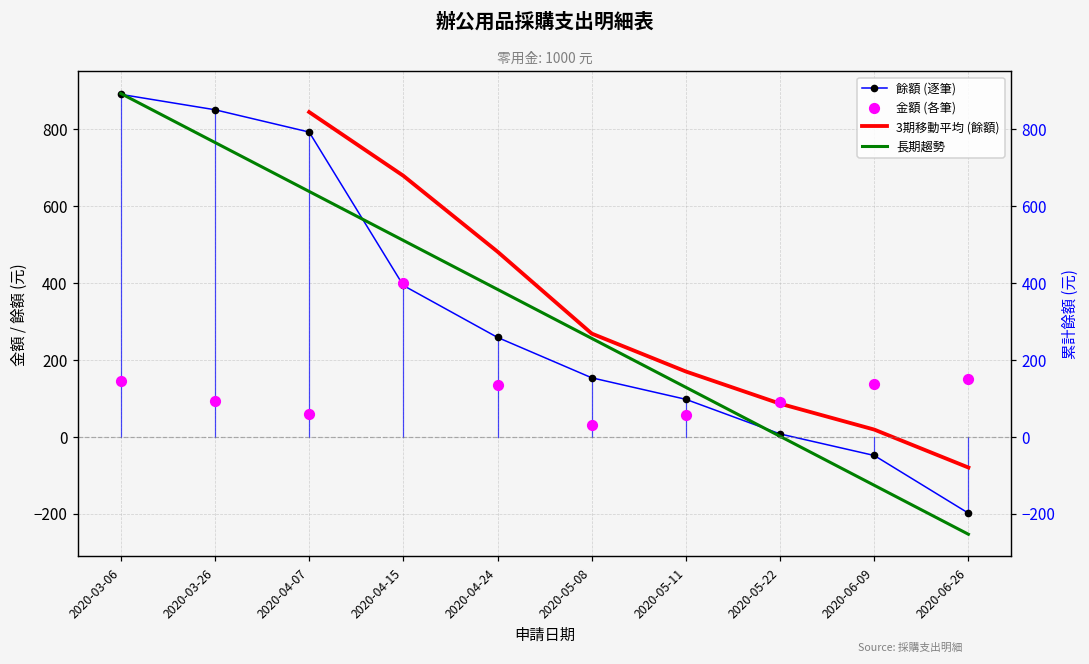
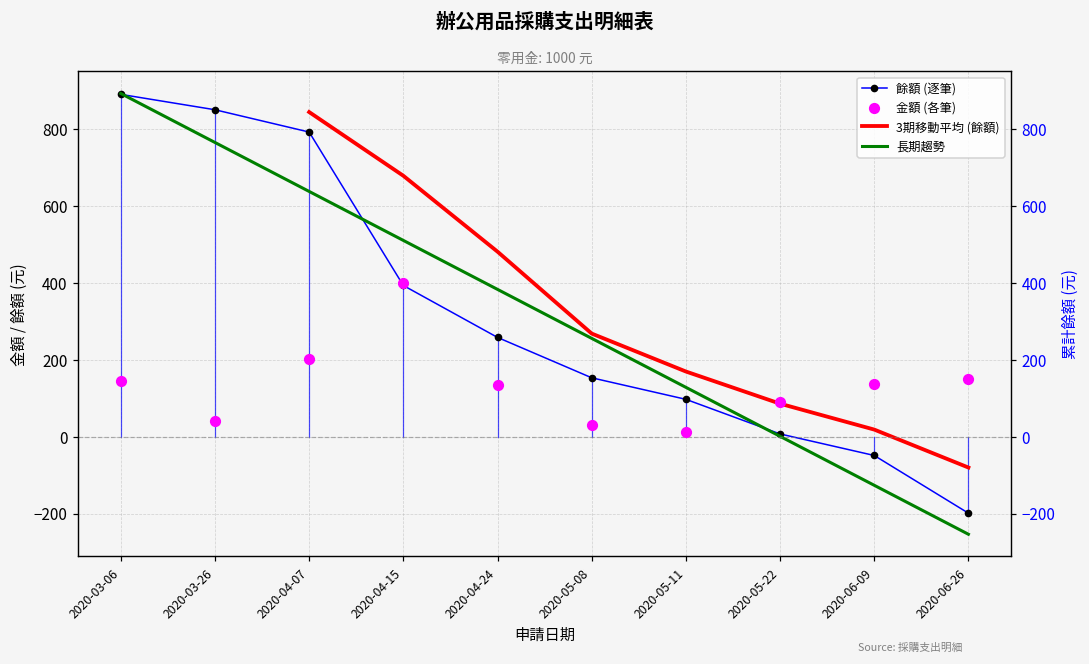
  {
    "金額 (各筆)": {
-     "2020-03-26": 90,
-     "2020-04-07": 60,
-     "2020-05-11": 60
+     "2020-03-26": 40,
+     "2020-04-07": 200,
+     "2020-05-11": 10
    },
    "3期移動平均 (餘額)": {
      "2020-04-07": 840,
      "2020-04-15": 680,
      "2020-04-24": 480,
      "2020-05-08": 270,
      "2020-05-11": 170,
      "2020-06-09": 20,
      "2020-06-26": -80
    },
    "長期趨勢": {
      "2020-03-26": 760,
      "2020-04-07": 640,
      "2020-04-15": 510,
      "2020-04-24": 380,
      "2020-05-08": 260,
      "2020-05-11": 130,
      "2020-06-09": -130,
      "2020-06-26": -250
    }
  }
